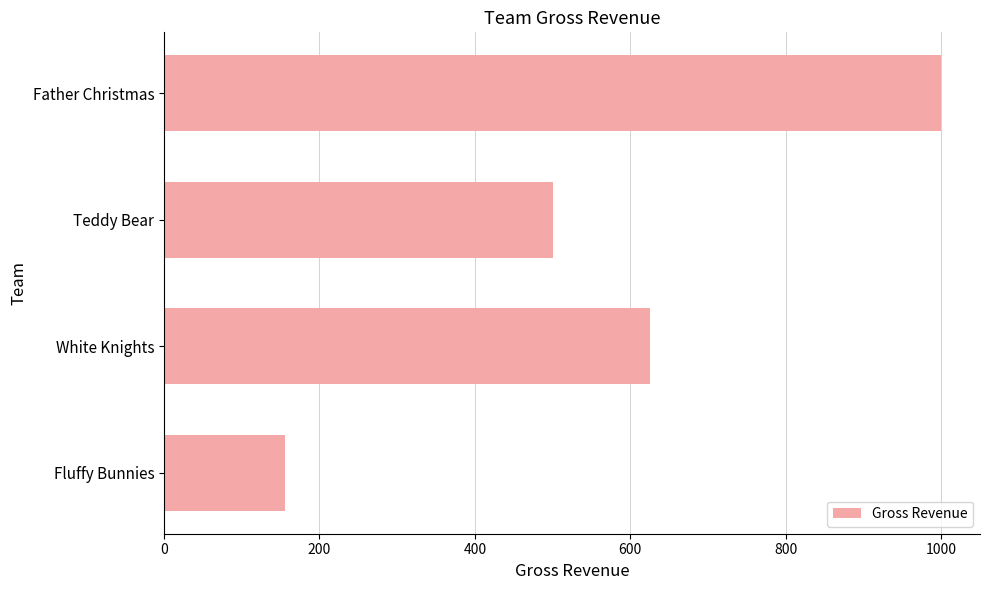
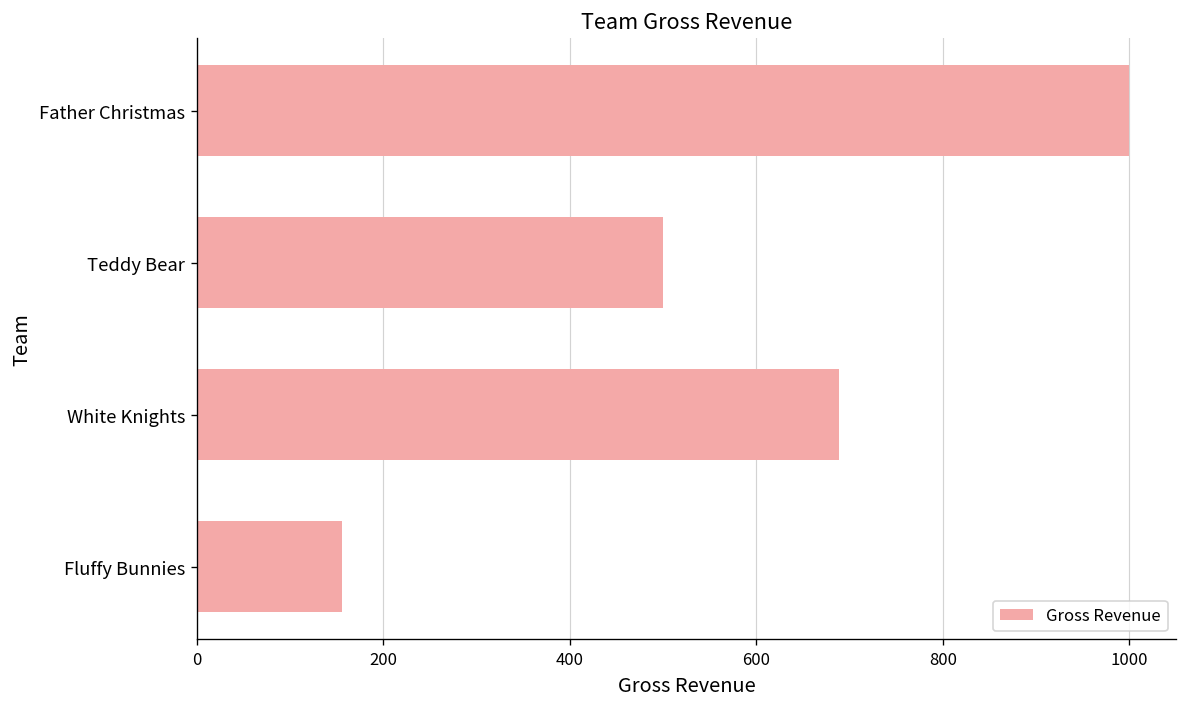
  {
    "Father Christmas": 1000,
    "Teddy Bear": 500,
-   "White Knights": 630,
+   "White Knights": 690,
    "Fluffy Bunnies": 160
  }
